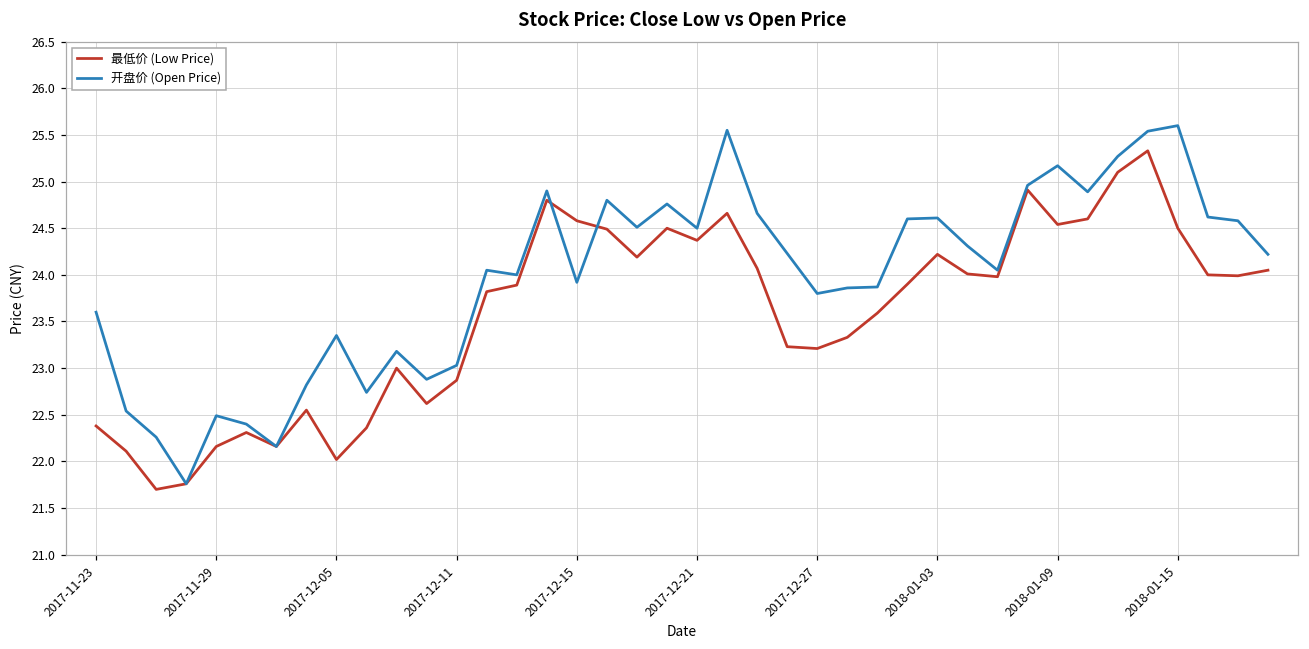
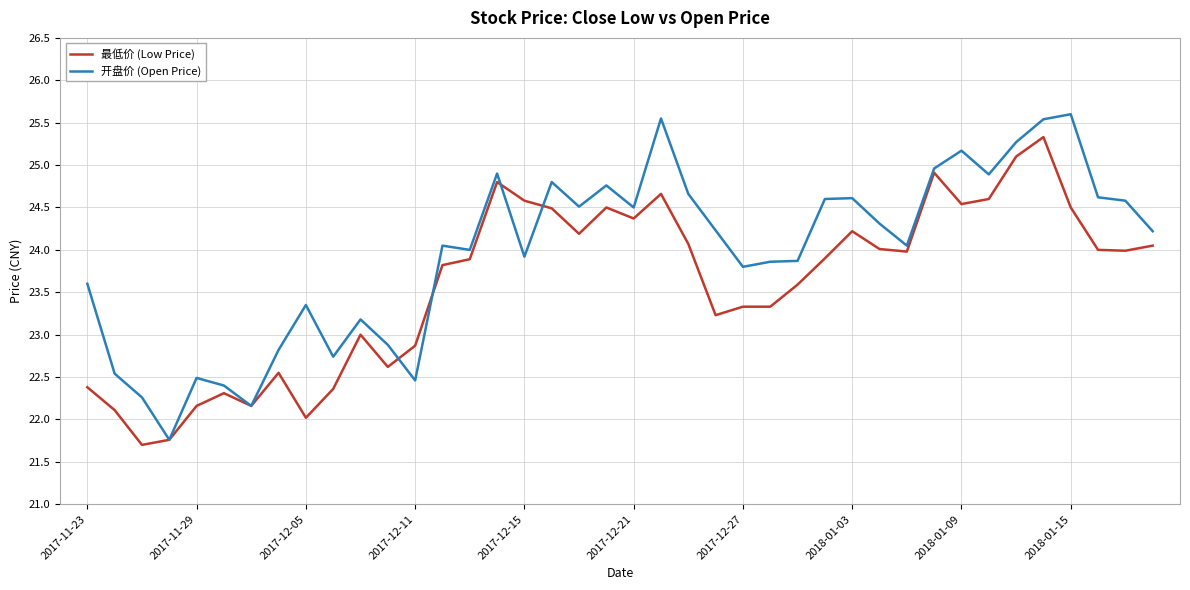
  {
    "最低价 (Low Price)": {
      "2017-11-23": 22.4,
      "2017-11-29": 22.2,
      "2017-12-05": 22.0,
      "2017-12-11": 22.9,
      "2017-12-15": 24.6,
      "2017-12-21": 24.4,
-     "2017-12-27": 23.2,
+     "2017-12-27": 23.3,
      "2018-01-03": 24.2,
      "2018-01-09": 24.5,
      "2018-01-15": 24.5
    },
    "开盘价 (Open Price)": {
      "2017-11-23": 23.6,
      "2017-11-29": 22.5,
      "2017-12-05": 23.4,
-     "2017-12-11": 23.0,
+     "2017-12-11": 22.5,
      "2017-12-15": 23.9,
      "2017-12-21": 24.5,
      "2017-12-27": 23.8,
      "2018-01-03": 24.6,
      "2018-01-09": 25.2,
      "2018-01-15": 25.6
    }
  }
